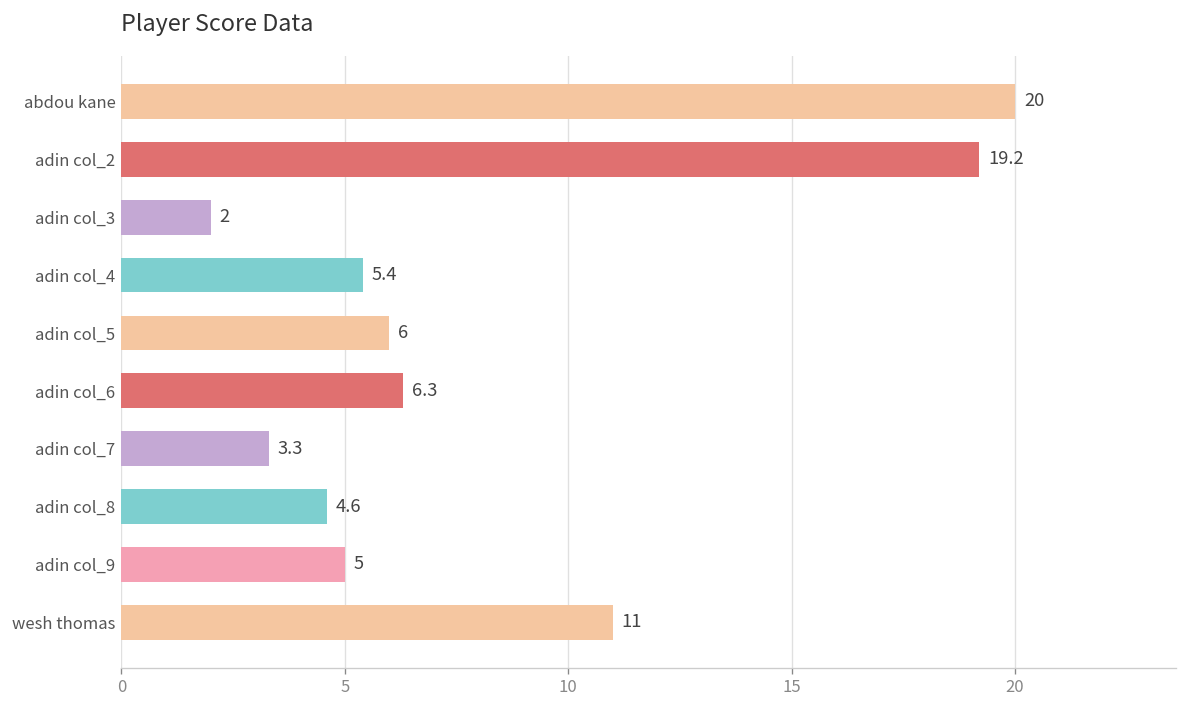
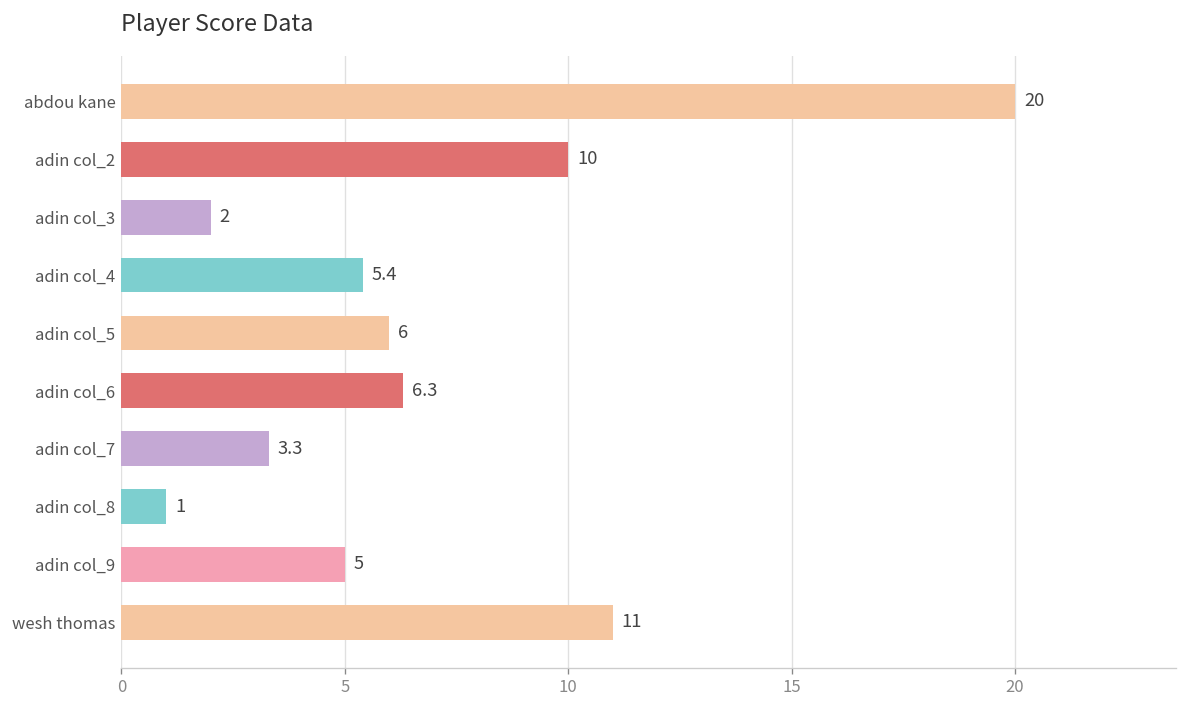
  {
    "abdou kane": 20,
-   "adin col_2": 19.2,
+   "adin col_2": 10,
    "adin col_3": 2,
    "adin col_4": 5.4,
    "adin col_5": 6,
    "adin col_6": 6.3,
    "adin col_7": 3.3,
-   "adin col_8": 4.6,
+   "adin col_8": 1,
    "adin col_9": 5,
    "wesh thomas": 11
  }
